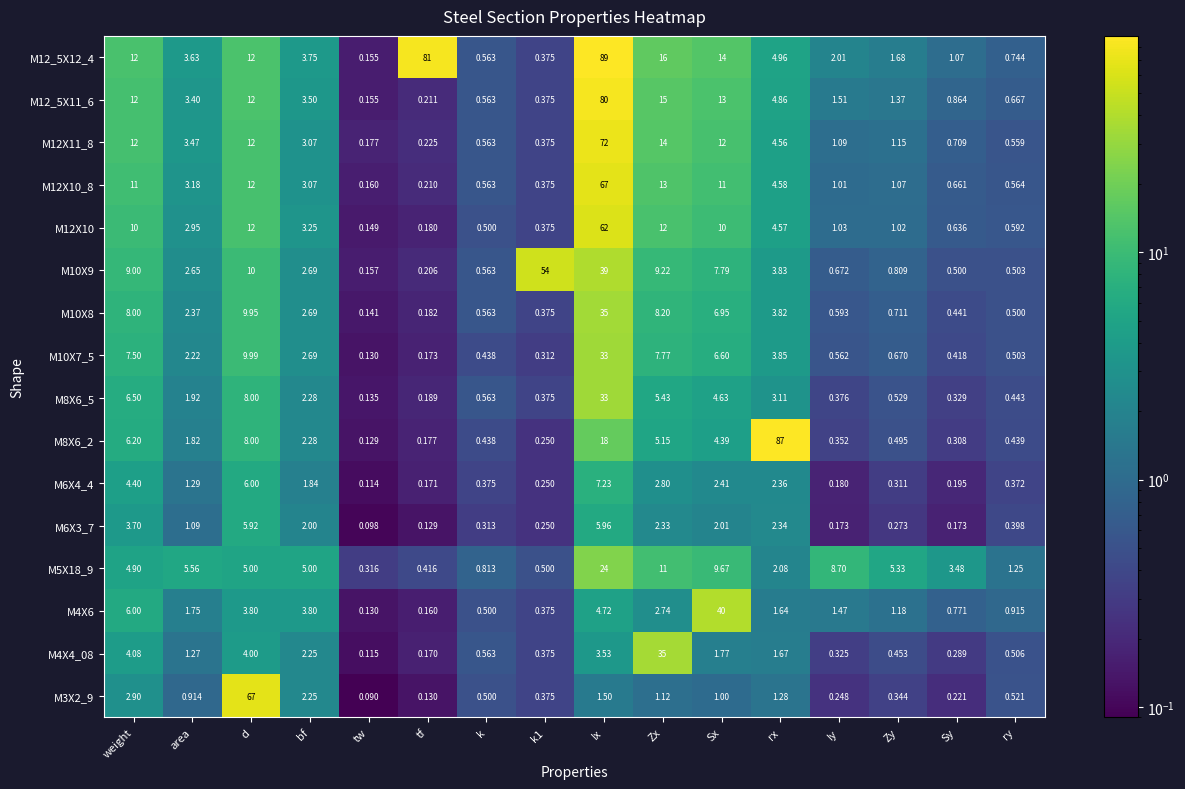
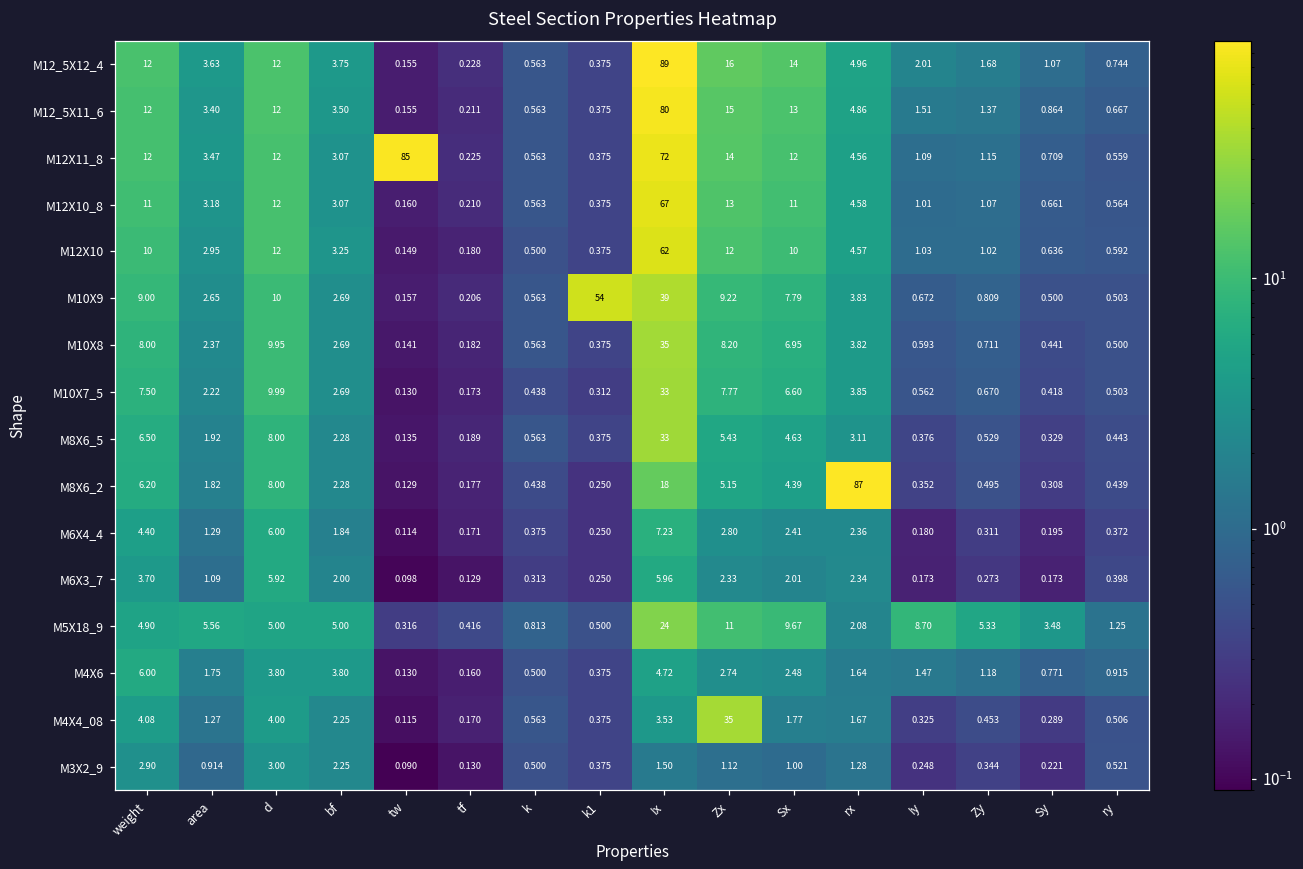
  {
    "M12_5X12_4": {
      "weight": 12,
      "area": 3.63,
      "d": 12,
      "bf": 3.75,
      "tw": 0.155,
-     "tf": 81,
+     "tf": 0.228,
      "k": 0.563,
      "k1": 0.375,
      "Ix": 89,
      "Zx": 16,
      "Sx": 14,
      "rx": 4.96,
      "Iy": 2.01,
      "Zy": 1.68,
      "Sy": 1.07,
      "ry": 0.744
    },
    "M12X11_8": {
      "weight": 12,
      "area": 3.47,
      "d": 12,
      "bf": 3.07,
-     "tw": 0.177,
+     "tw": 85,
      "tf": 0.225,
      "k": 0.563,
      "k1": 0.375,
      "Ix": 72,
      "Zx": 14,
      "Sx": 12,
      "rx": 4.56,
      "Iy": 1.09,
      "Zy": 1.15,
      "Sy": 0.709,
      "ry": 0.559
    },
    "M4X6": {
      "weight": 6.00,
      "area": 1.75,
      "d": 3.80,
      "bf": 3.80,
      "tw": 0.130,
      "tf": 0.160,
      "k": 0.500,
      "k1": 0.375,
      "Ix": 4.72,
      "Zx": 2.74,
-     "Sx": 40,
+     "Sx": 2.48,
      "rx": 1.64,
      "Iy": 1.47,
      "Zy": 1.18,
      "Sy": 0.771,
      "ry": 0.915
    },
    "M3X2_9": {
      "weight": 2.90,
      "area": 0.914,
-     "d": 67,
+     "d": 3.00,
      "bf": 2.25,
      "tw": 0.090,
      "tf": 0.130,
      "k": 0.500,
      "k1": 0.375,
      "Ix": 1.50,
      "Zx": 1.12,
      "Sx": 1.00,
      "rx": 1.28,
      "Iy": 0.248,
      "Zy": 0.344,
      "Sy": 0.221,
      "ry": 0.521
    }
  }
